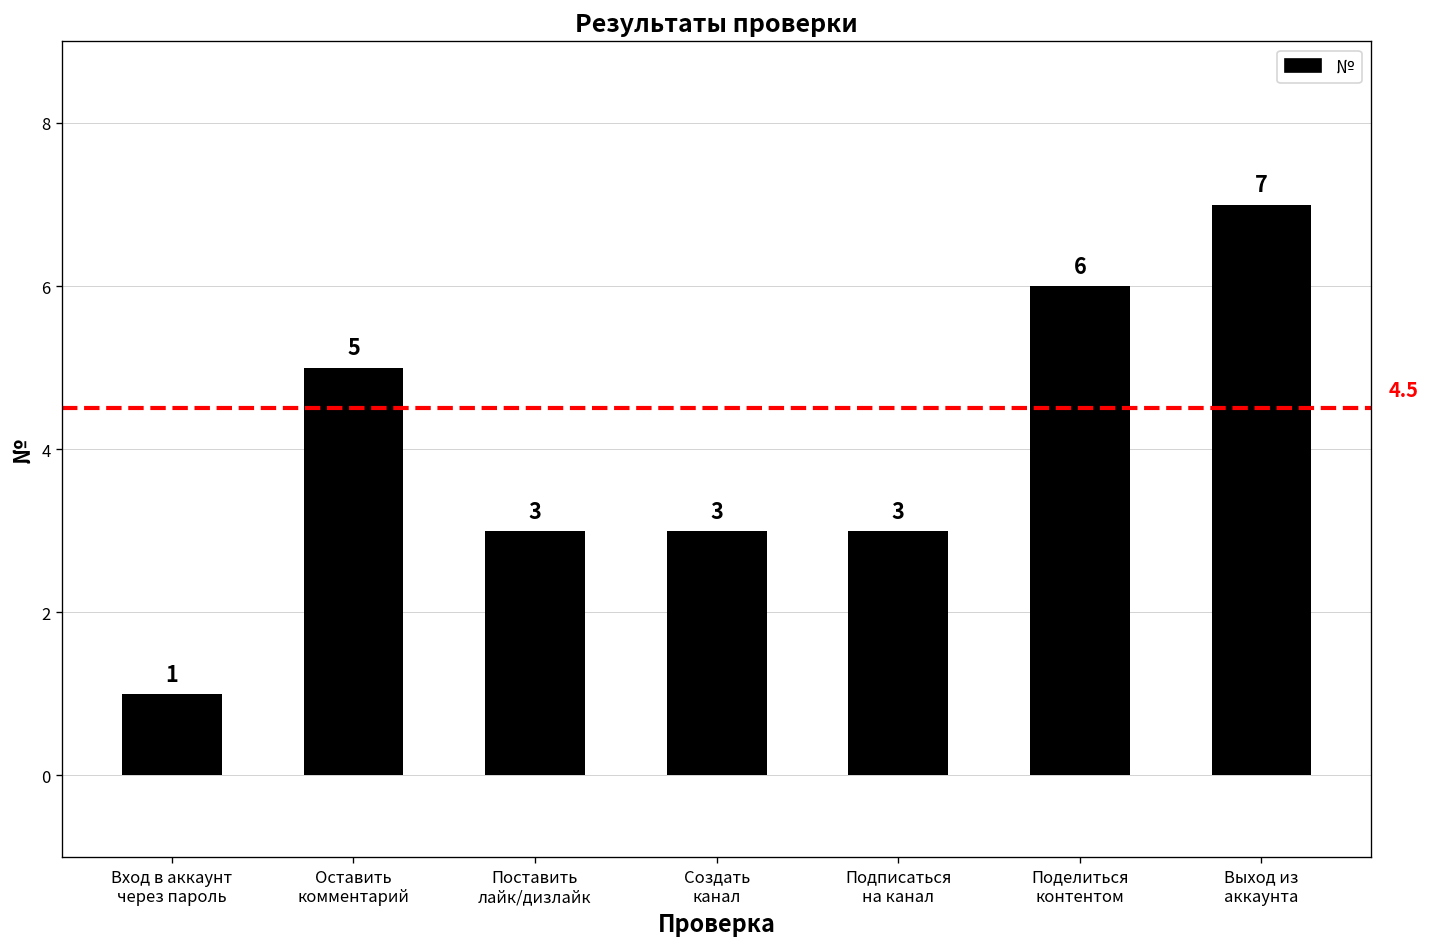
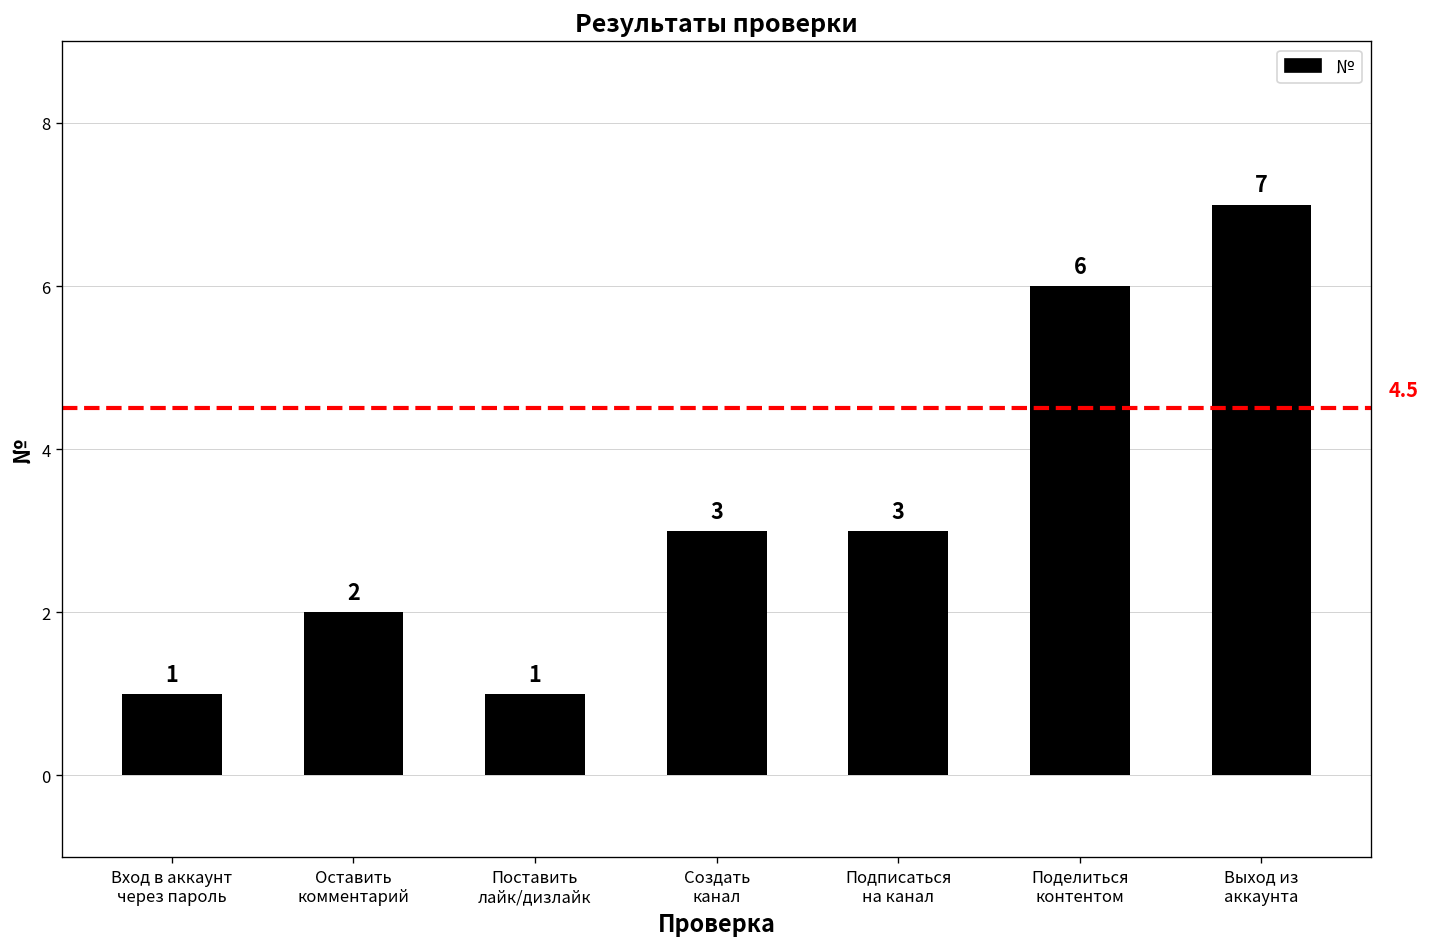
  {
    "Вход в аккаунт через пароль": 1,
-   "Оставить комментарий": 5,
-   "Поставить лайк/дизлайк": 3,
+   "Оставить комментарий": 2,
+   "Поставить лайк/дизлайк": 1,
    "Создать канал": 3,
    "Подписаться на канал": 3,
    "Поделиться контентом": 6,
    "Выход из аккаунта": 7
  }
